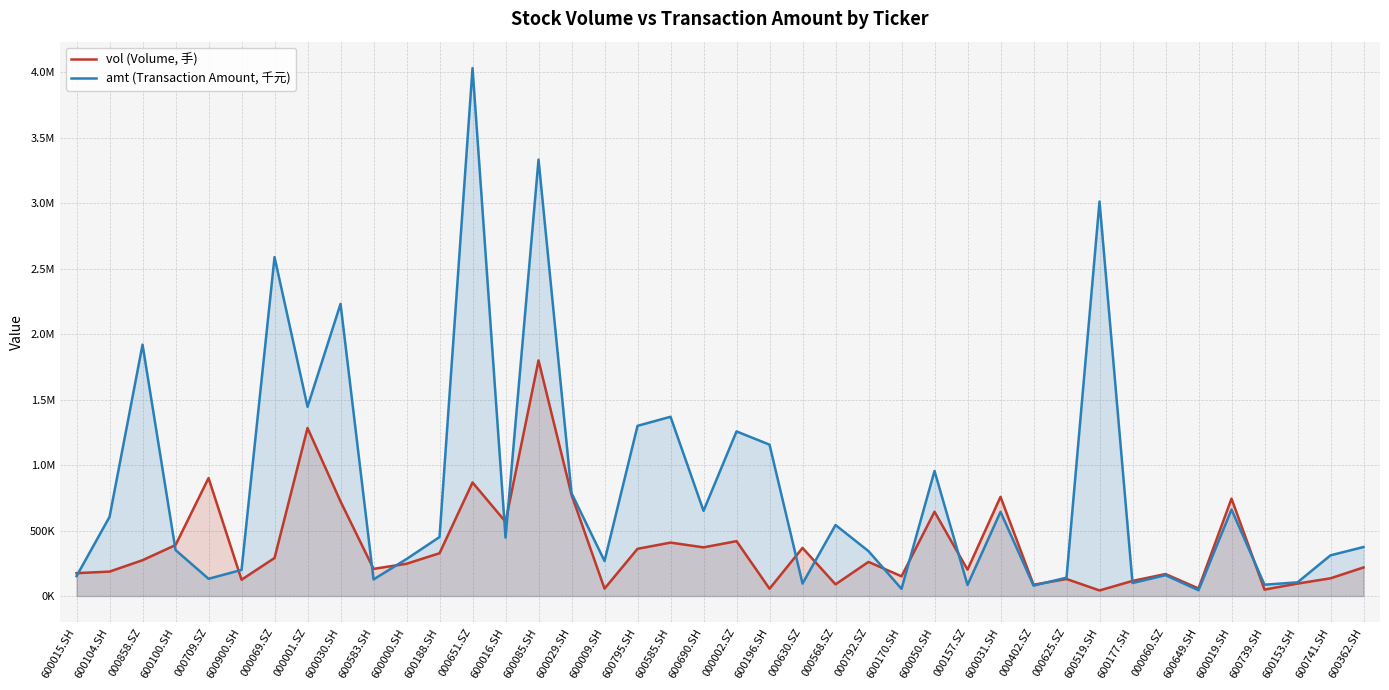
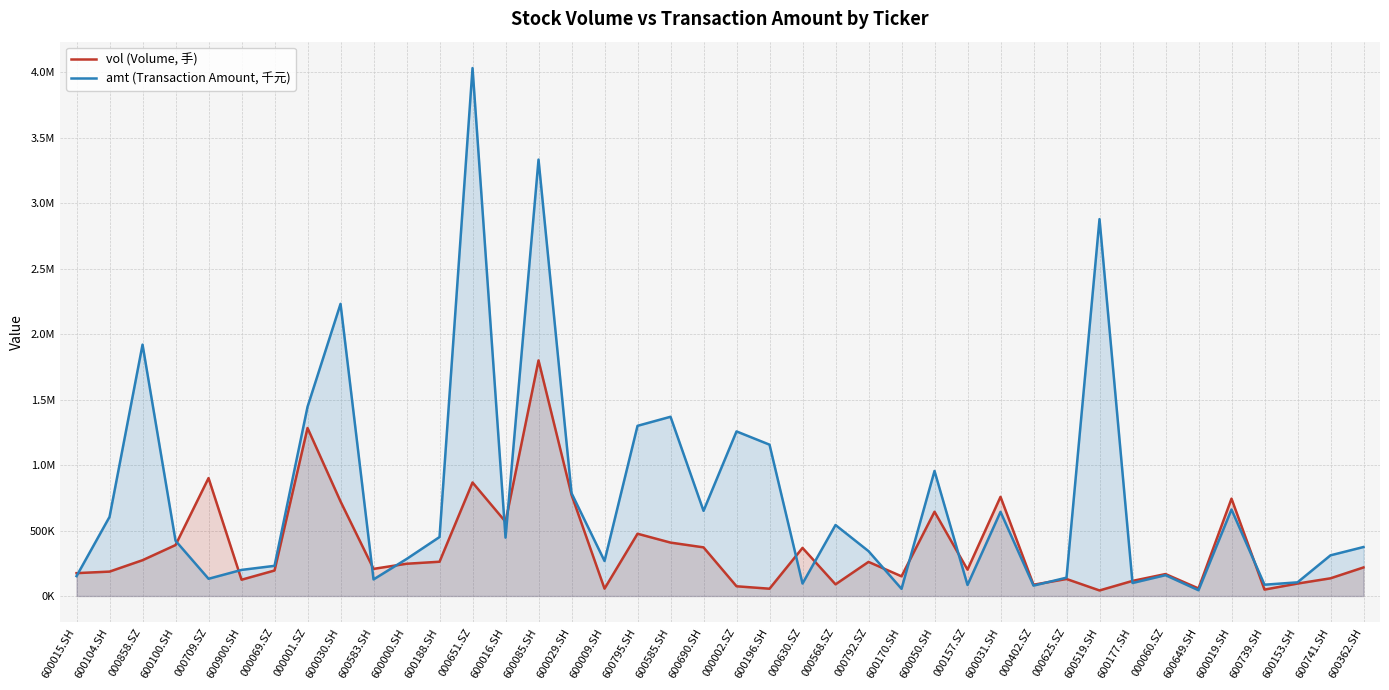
  {
    "vol (Volume, 手)": {
      "600015.SH": 170000,
      "600104.SH": 190000,
      "000858.SZ": 270000,
      "600100.SH": 390000,
      "000709.SZ": 900000,
      "600900.SH": 120000,
-     "000069.SZ": 290000,
+     "000069.SZ": 190000,
      "000001.SZ": 1280000,
      "600030.SH": 720000,
      "600583.SH": 210000,
      "600000.SH": 250000,
-     "600188.SH": 330000,
+     "600188.SH": 260000,
      "000651.SZ": 870000,
      "600016.SH": 570000,
      "600085.SH": 1800000,
      "600009.SH": 60000,
-     "600795.SH": 360000,
+     "600795.SH": 480000,
      "600585.SH": 410000,
      "600690.SH": 370000,
-     "000002.SZ": 420000,
+     "000002.SZ": 70000,
      "600196.SH": 60000,
      "000630.SZ": 370000,
      "000568.SZ": 90000,
      "000792.SZ": 260000,
      "600170.SH": 150000,
      "600050.SH": 640000,
      "000157.SZ": 200000,
      "600031.SH": 760000,
      "600519.SH": 40000,
      "600019.SH": 740000,
      "600739.SH": 50000,
      "600741.SH": 140000,
      "600362.SH": 220000
    },
    "amt (Transaction Amount, 千元)": {
      "600015.SH": 150000,
      "600104.SH": 600000,
      "000858.SZ": 1920000,
-     "600100.SH": 350000,
+     "600100.SH": 420000,
      "000709.SZ": 130000,
      "600900.SH": 200000,
-     "000069.SZ": 2590000,
+     "000069.SZ": 230000,
      "000001.SZ": 1440000,
      "600030.SH": 2230000,
      "600583.SH": 130000,
      "600000.SH": 280000,
      "600188.SH": 450000,
      "000651.SZ": 4030000,
      "600016.SH": 450000,
      "600085.SH": 3330000,
      "600009.SH": 270000,
      "600795.SH": 1300000,
      "600585.SH": 1370000,
      "600690.SH": 650000,
      "000002.SZ": 1260000,
      "600196.SH": 1160000,
      "000630.SZ": 100000,
      "000568.SZ": 540000,
      "000792.SZ": 340000,
      "600170.SH": 50000,
      "600050.SH": 950000,
      "000157.SZ": 80000,
      "600031.SH": 640000,
-     "600519.SH": 3010000,
+     "600519.SH": 2880000,
      "600019.SH": 660000,
      "600739.SH": 90000,
      "600741.SH": 310000,
      "600362.SH": 370000
    }
  }
